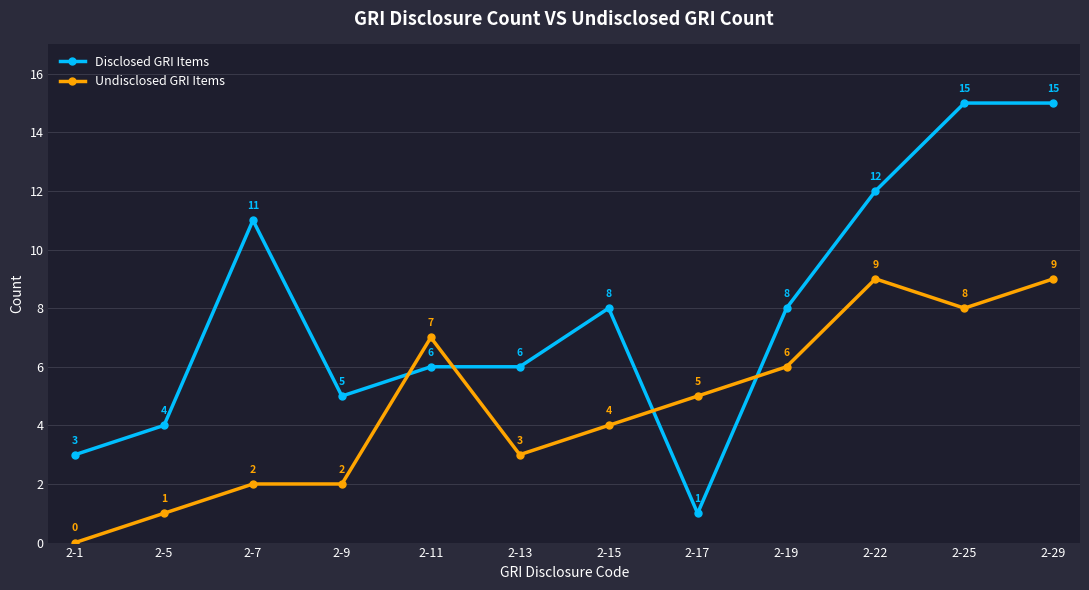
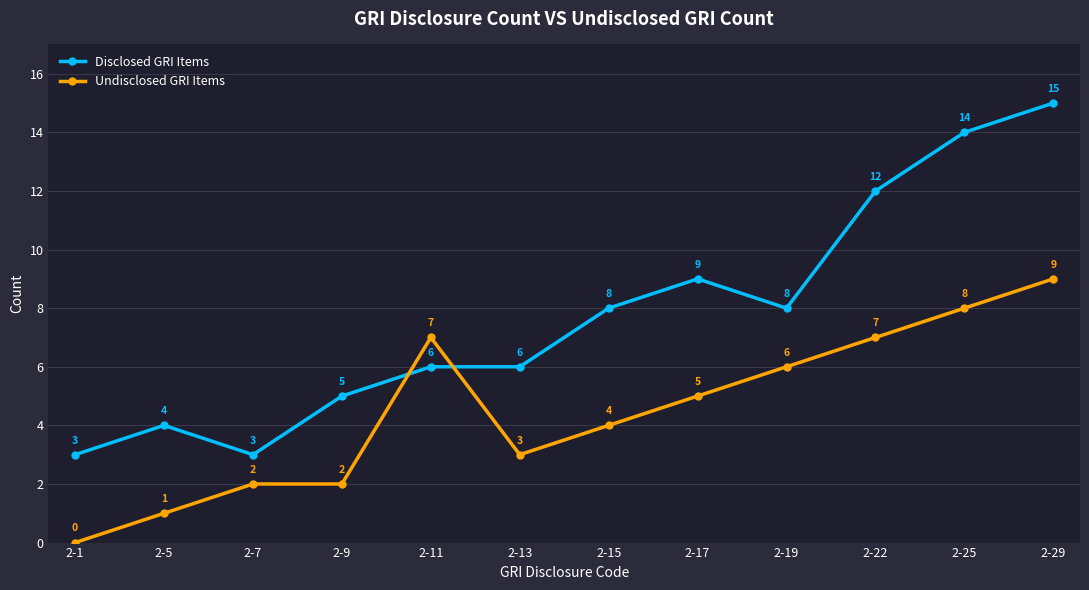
  {
    "Disclosed GRI Items": {
      "2-1": 3,
      "2-5": 4,
-     "2-7": 11,
+     "2-7": 3,
      "2-9": 5,
      "2-11": 6,
      "2-13": 6,
      "2-15": 8,
-     "2-17": 1,
+     "2-17": 9,
      "2-19": 8,
      "2-22": 12,
-     "2-25": 15,
+     "2-25": 14,
      "2-29": 15
    },
    "Undisclosed GRI Items": {
      "2-1": 0,
      "2-5": 1,
      "2-7": 2,
      "2-9": 2,
      "2-11": 7,
      "2-13": 3,
      "2-15": 4,
      "2-17": 5,
      "2-19": 6,
-     "2-22": 9,
+     "2-22": 7,
      "2-25": 8,
      "2-29": 9
    }
  }
